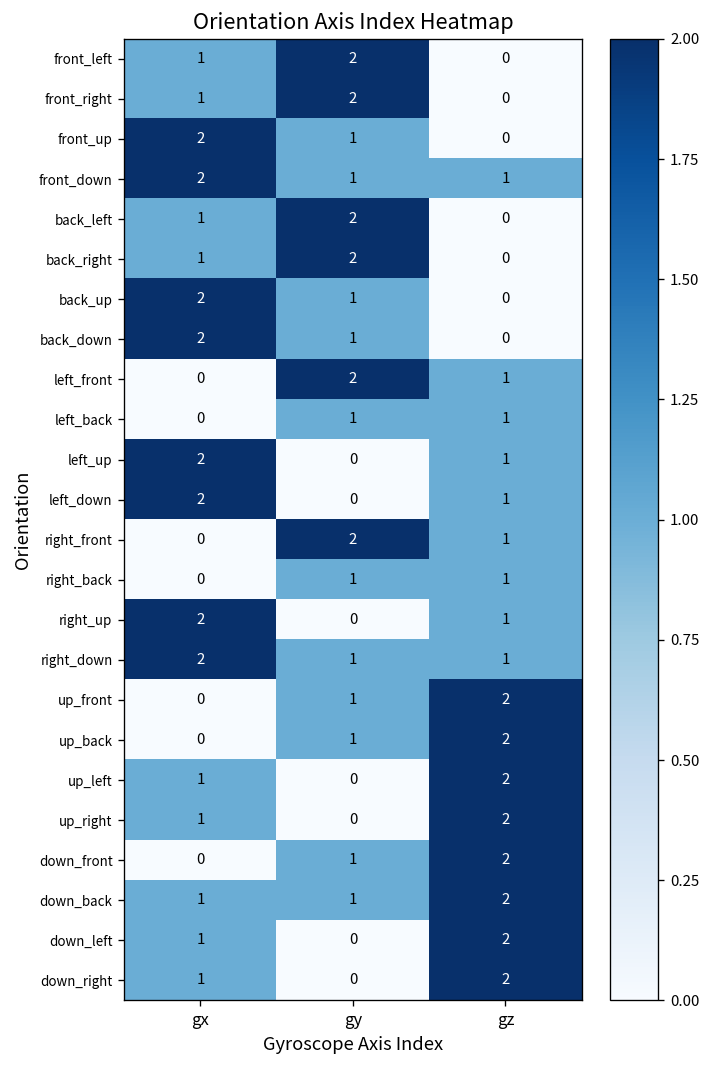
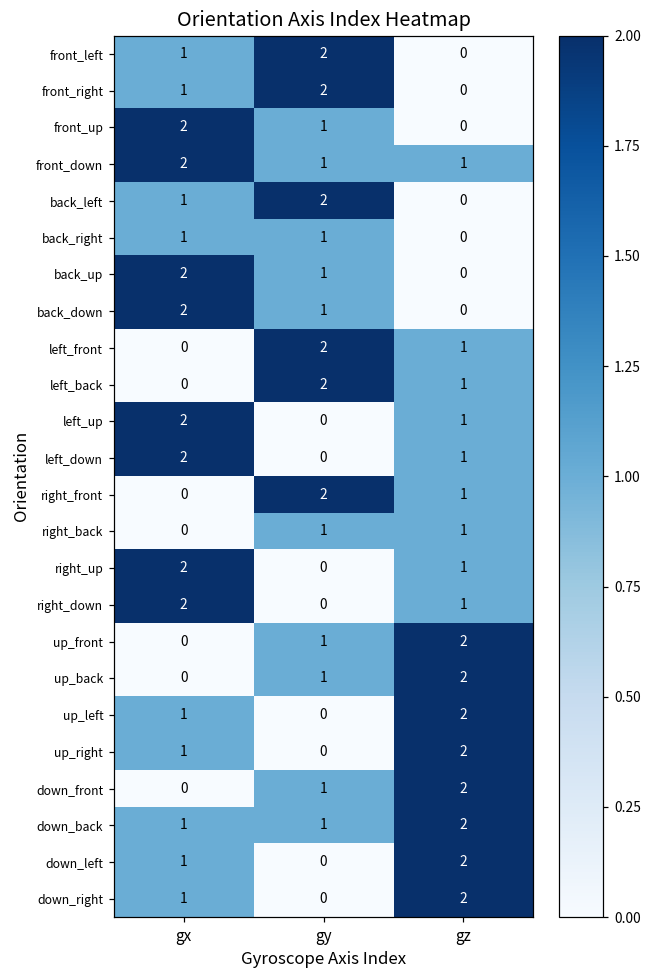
  {
    "front_left": {
      "gx": 1,
      "gy": 2,
      "gz": 0
    },
    "front_right": {
      "gx": 1,
      "gy": 2,
      "gz": 0
    },
    "front_up": {
      "gx": 2,
      "gy": 1,
      "gz": 0
    },
    "front_down": {
      "gx": 2,
      "gy": 1,
      "gz": 1
    },
    "back_left": {
      "gx": 1,
      "gy": 2,
      "gz": 0
    },
    "back_right": {
      "gx": 1,
-     "gy": 2,
+     "gy": 1,
      "gz": 0
    },
    "back_up": {
      "gx": 2,
      "gy": 1,
      "gz": 0
    },
    "back_down": {
      "gx": 2,
      "gy": 1,
      "gz": 0
    },
    "left_front": {
      "gx": 0,
      "gy": 2,
      "gz": 1
    },
    "left_back": {
      "gx": 0,
-     "gy": 1,
+     "gy": 2,
      "gz": 1
    },
    "left_up": {
      "gx": 2,
      "gy": 0,
      "gz": 1
    },
    "left_down": {
      "gx": 2,
      "gy": 0,
      "gz": 1
    },
    "right_front": {
      "gx": 0,
      "gy": 2,
      "gz": 1
    },
    "right_back": {
      "gx": 0,
      "gy": 1,
      "gz": 1
    },
    "right_up": {
      "gx": 2,
      "gy": 0,
      "gz": 1
    },
    "right_down": {
      "gx": 2,
-     "gy": 1,
+     "gy": 0,
      "gz": 1
    },
    "up_front": {
      "gx": 0,
      "gy": 1,
      "gz": 2
    },
    "up_back": {
      "gx": 0,
      "gy": 1,
      "gz": 2
    },
    "up_left": {
      "gx": 1,
      "gy": 0,
      "gz": 2
    },
    "up_right": {
      "gx": 1,
      "gy": 0,
      "gz": 2
    },
    "down_front": {
      "gx": 0,
      "gy": 1,
      "gz": 2
    },
    "down_back": {
      "gx": 1,
      "gy": 1,
      "gz": 2
    },
    "down_left": {
      "gx": 1,
      "gy": 0,
      "gz": 2
    },
    "down_right": {
      "gx": 1,
      "gy": 0,
      "gz": 2
    }
  }
